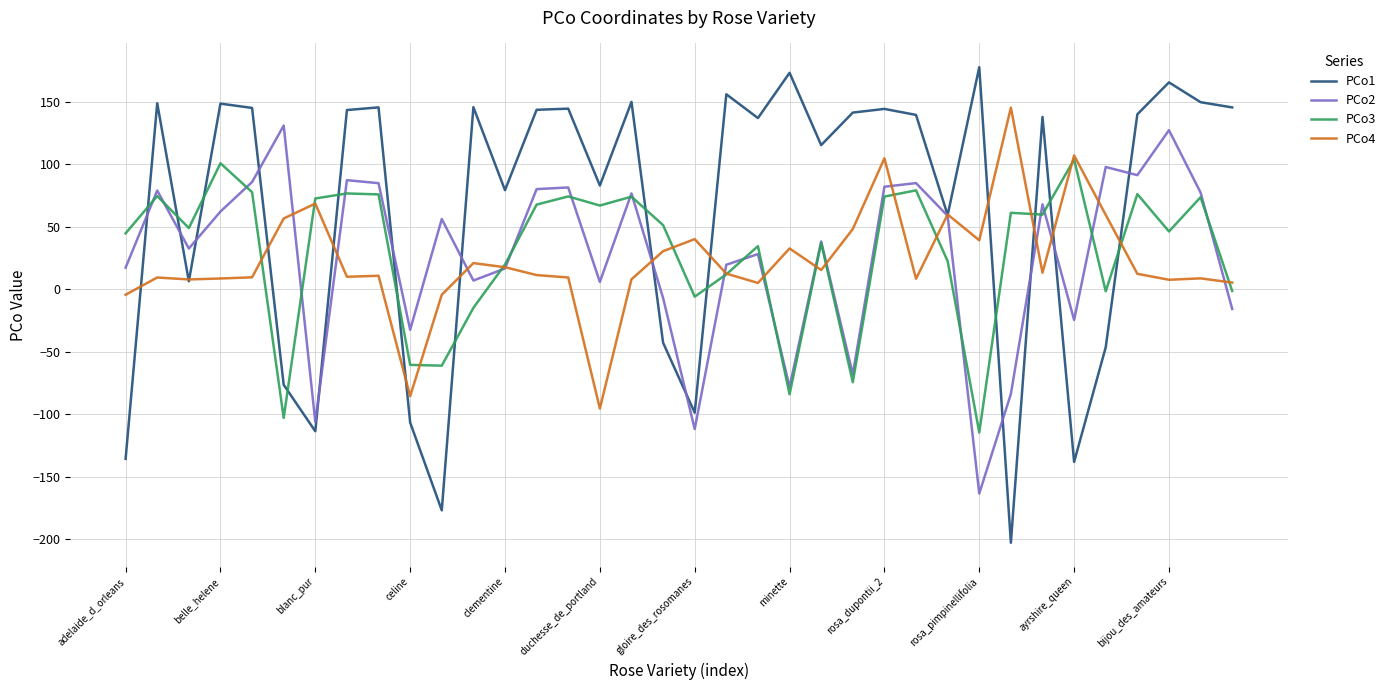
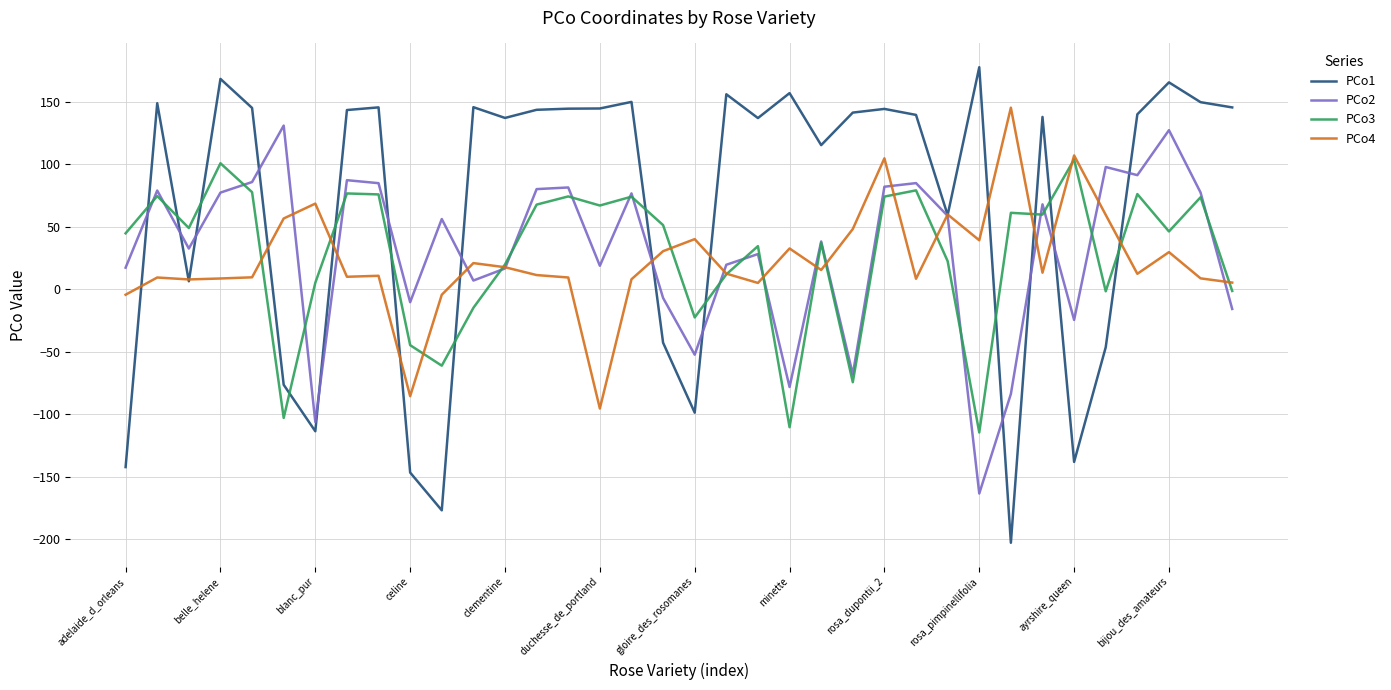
  {
    "PCo1": {
-     "adelaide_d_orleans": -136,
-     "belle_helene": 148,
+     "adelaide_d_orleans": -142,
+     "belle_helene": 168,
      "blanc_pur": -114,
-     "celine": -107,
-     "clementine": 79,
-     "duchesse_de_portland": 83,
+     "celine": -147,
+     "clementine": 137,
+     "duchesse_de_portland": 144,
      "gloire_des_rosomanes": -99,
-     "minette": 173,
+     "minette": 157,
      "rosa_dupontii_2": 144,
      "rosa_pimpinellifolia": 177,
      "ayrshire_queen": -138,
      "bijou_des_amateurs": 165
    },
    "PCo2": {
      "adelaide_d_orleans": 17,
-     "belle_helene": 62,
+     "belle_helene": 77,
      "blanc_pur": -106,
-     "celine": -32,
-     "duchesse_de_portland": 6,
-     "gloire_des_rosomanes": -112,
+     "celine": -10,
+     "duchesse_de_portland": 19,
+     "gloire_des_rosomanes": -52,
      "minette": -78,
      "rosa_dupontii_2": 82,
      "rosa_pimpinellifolia": -163,
      "ayrshire_queen": -25,
      "bijou_des_amateurs": 127
    },
    "PCo3": {
      "adelaide_d_orleans": 45,
      "belle_helene": 101,
-     "blanc_pur": 73,
-     "celine": -60,
+     "blanc_pur": 5,
+     "celine": -45,
      "clementine": 20,
      "duchesse_de_portland": 67,
-     "gloire_des_rosomanes": -6,
-     "minette": -84,
+     "gloire_des_rosomanes": -23,
+     "minette": -110,
      "rosa_dupontii_2": 74,
      "rosa_pimpinellifolia": -114,
      "ayrshire_queen": 104,
      "bijou_des_amateurs": 46
    },
    "PCo4": {
      "adelaide_d_orleans": -4,
      "belle_helene": 9,
      "blanc_pur": 68,
      "celine": -85,
      "duchesse_de_portland": -95,
      "gloire_des_rosomanes": 40,
      "minette": 33,
      "rosa_dupontii_2": 105,
      "rosa_pimpinellifolia": 39,
      "ayrshire_queen": 107,
-     "bijou_des_amateurs": 8
+     "bijou_des_amateurs": 30
    }
  }
